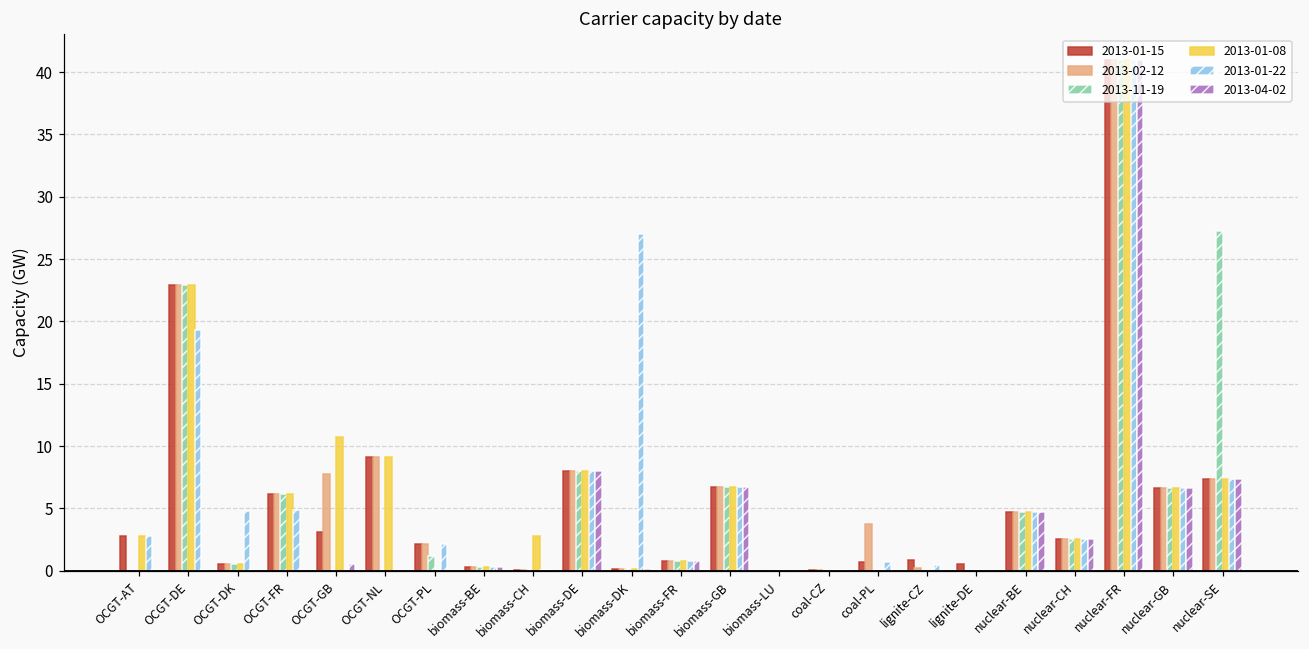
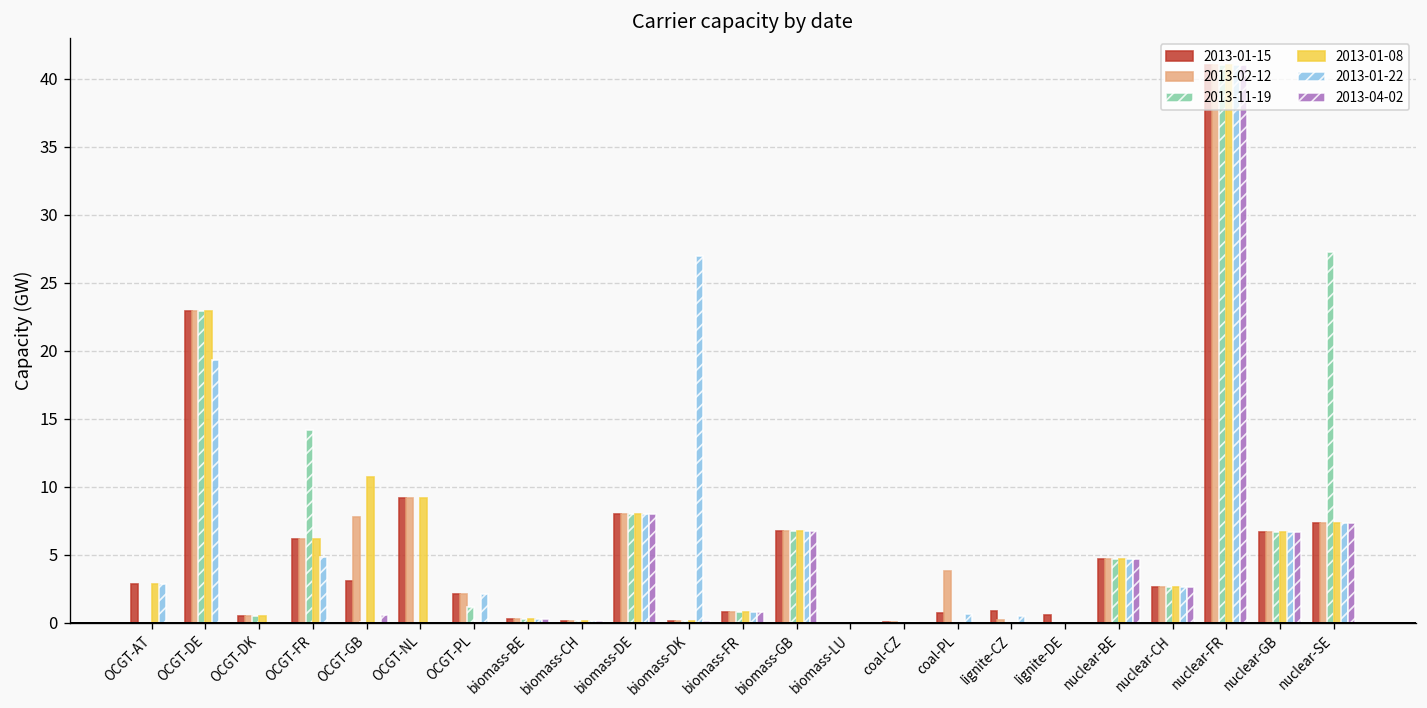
  {
    "2013-01-15": {
      "OCGT-AT": 2.8,
      "OCGT-DE": 22.9,
      "OCGT-DK": 0.5,
      "OCGT-FR": 6.1,
      "OCGT-GB": 3.1,
      "OCGT-NL": 9.2,
      "OCGT-PL": 2.1,
      "biomass-BE": 0.3,
      "biomass-DE": 8.0,
      "biomass-FR": 0.8,
      "biomass-GB": 6.7,
      "coal-PL": 0.7,
      "lignite-CZ": 0.9,
      "lignite-DE": 0.5,
      "nuclear-BE": 4.7,
      "nuclear-CH": 2.6,
      "nuclear-GB": 6.7,
      "nuclear-SE": 7.3
    },
    "2013-02-12": {
      "OCGT-AT": 0.0,
      "OCGT-DE": 22.9,
      "OCGT-DK": 0.5,
      "OCGT-FR": 6.1,
      "OCGT-GB": 7.8,
      "OCGT-NL": 9.2,
      "OCGT-PL": 2.1,
      "biomass-BE": 0.3,
      "biomass-DE": 8.0,
      "biomass-FR": 0.8,
      "biomass-GB": 6.7,
      "coal-PL": 3.8,
      "lignite-DE": 0.0,
      "nuclear-BE": 4.7,
      "nuclear-CH": 2.6,
      "nuclear-GB": 6.7,
      "nuclear-SE": 7.3
    },
    "2013-11-19": {
      "OCGT-AT": 0.0,
      "OCGT-DE": 22.9,
      "OCGT-DK": 0.5,
-     "OCGT-FR": 6.1,
+     "OCGT-FR": 14.1,
      "OCGT-NL": 0.0,
      "OCGT-PL": 1.1,
      "biomass-BE": 0.3,
      "biomass-DE": 8.0,
      "biomass-FR": 0.8,
      "biomass-GB": 6.7,
      "coal-CZ": 0.0,
      "coal-PL": 0.0,
      "lignite-CZ": 0.0,
      "lignite-DE": 0.0,
      "nuclear-BE": 4.7,
      "nuclear-CH": 2.6,
      "nuclear-GB": 6.7,
      "nuclear-SE": 27.2
    },
    "2013-01-08": {
      "OCGT-AT": 2.8,
      "OCGT-DE": 22.9,
      "OCGT-DK": 0.5,
      "OCGT-FR": 6.1,
      "OCGT-GB": 10.7,
      "OCGT-NL": 9.2,
      "OCGT-PL": 0.0,
      "biomass-BE": 0.3,
-     "biomass-CH": 2.8,
+     "biomass-CH": 0.1,
      "biomass-DE": 8.0,
      "biomass-FR": 0.8,
      "biomass-GB": 6.7,
      "coal-CZ": 0.0,
      "coal-PL": 0.0,
      "lignite-CZ": 0.0,
      "lignite-DE": 0.0,
      "nuclear-BE": 4.7,
      "nuclear-CH": 2.6,
      "nuclear-GB": 6.7,
      "nuclear-SE": 7.3
    },
    "2013-01-22": {
      "OCGT-AT": 2.8,
      "OCGT-DE": 19.3,
-     "OCGT-DK": 4.8,
+     "OCGT-DK": 0.0,
      "OCGT-FR": 4.8,
      "OCGT-GB": 0.0,
      "OCGT-NL": 0.0,
      "OCGT-PL": 2.1,
      "biomass-BE": 0.3,
      "biomass-DE": 8.0,
      "biomass-DK": 27.0,
      "biomass-FR": 0.8,
      "biomass-GB": 6.7,
      "coal-PL": 0.7,
      "lignite-CZ": 0.5,
      "lignite-DE": 0.0,
      "nuclear-BE": 4.7,
      "nuclear-CH": 2.6,
      "nuclear-GB": 6.7,
      "nuclear-SE": 7.3
    },
    "2013-04-02": {
      "OCGT-AT": 0.0,
      "OCGT-DK": 0.0,
      "OCGT-FR": 0.0,
      "OCGT-GB": 0.6,
      "OCGT-NL": 0.0,
      "OCGT-PL": 0.0,
      "biomass-BE": 0.3,
      "biomass-DE": 8.0,
      "biomass-FR": 0.8,
      "biomass-GB": 6.7,
      "coal-CZ": 0.0,
      "coal-PL": 0.0,
      "lignite-CZ": 0.0,
      "lignite-DE": 0.0,
      "nuclear-BE": 4.7,
      "nuclear-CH": 2.6,
      "nuclear-GB": 6.7,
      "nuclear-SE": 7.3
    }
  }
